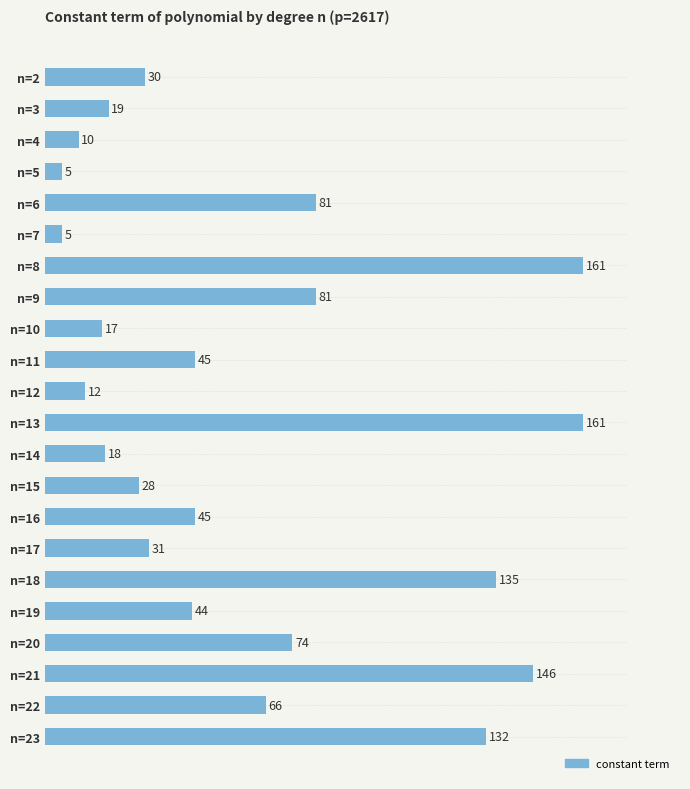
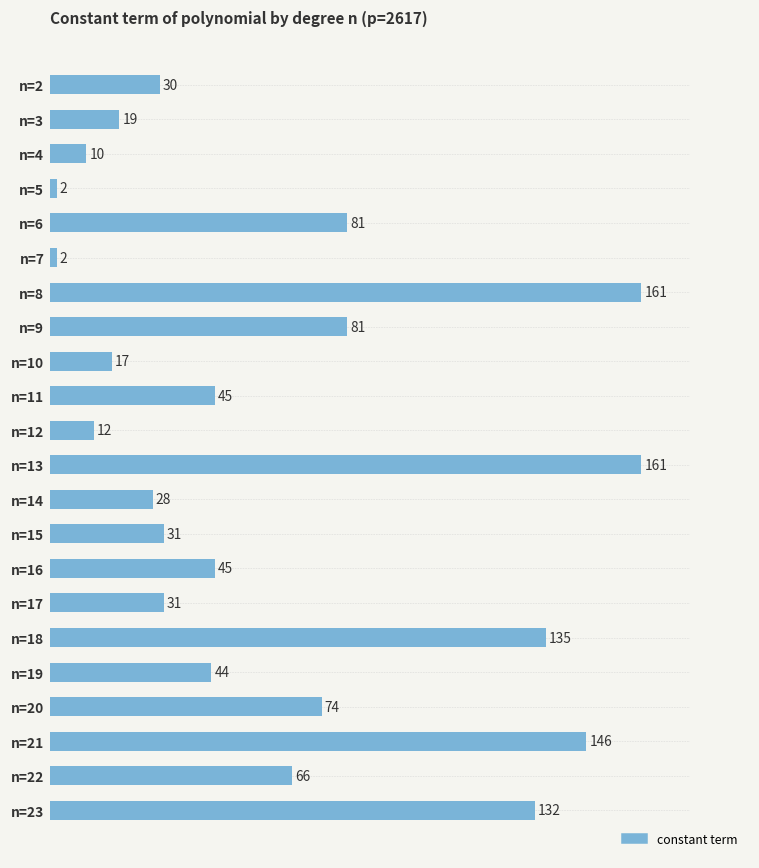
  {
    "constant term": {
      "n=2": 30,
      "n=3": 19,
      "n=4": 10,
-     "n=5": 5,
+     "n=5": 2,
      "n=6": 81,
-     "n=7": 5,
+     "n=7": 2,
      "n=8": 161,
      "n=9": 81,
      "n=10": 17,
      "n=11": 45,
      "n=12": 12,
      "n=13": 161,
-     "n=14": 18,
-     "n=15": 28,
+     "n=14": 28,
+     "n=15": 31,
      "n=16": 45,
      "n=17": 31,
      "n=18": 135,
      "n=19": 44,
      "n=20": 74,
      "n=21": 146,
      "n=22": 66,
      "n=23": 132
    }
  }
